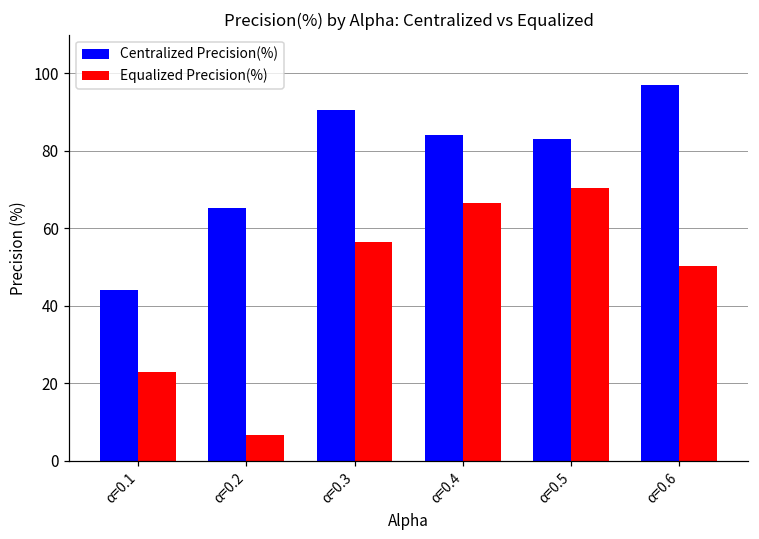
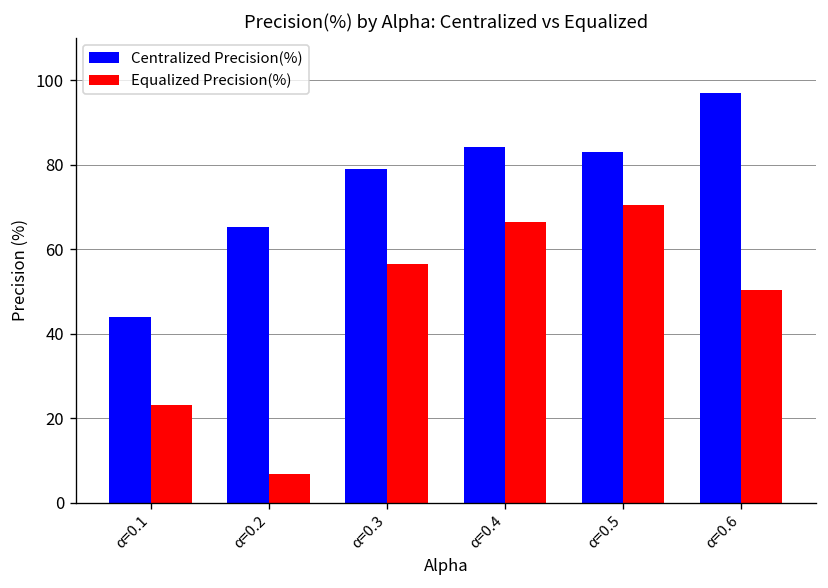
  {
    "Centralized Precision(%)": {
      "α=0.1": 44,
      "α=0.2": 65,
-     "α=0.3": 91,
+     "α=0.3": 79,
      "α=0.4": 84,
      "α=0.5": 83,
      "α=0.6": 97
    },
    "Equalized Precision(%)": {
      "α=0.1": 23,
      "α=0.2": 7,
      "α=0.3": 56,
      "α=0.4": 66,
      "α=0.5": 71,
      "α=0.6": 50
    }
  }
